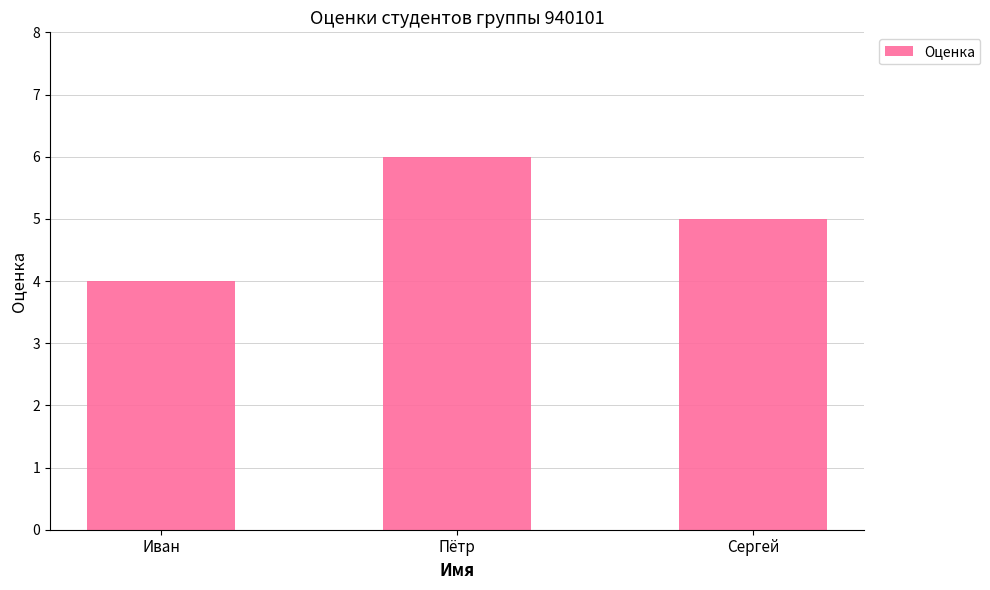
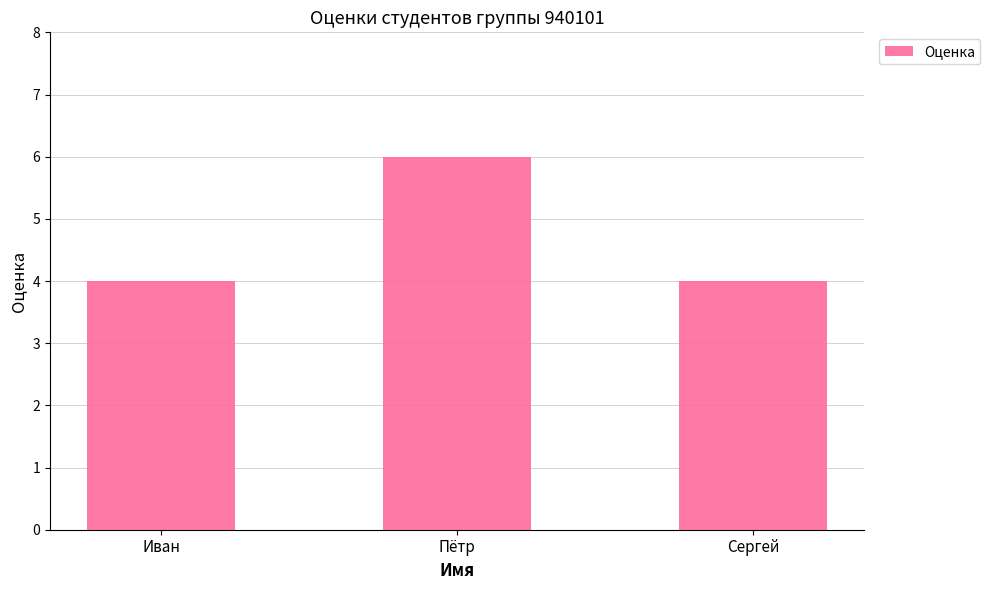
  {
    "Иван": 4,
    "Пётр": 6,
-   "Сергей": 5
+   "Сергей": 4
  }
